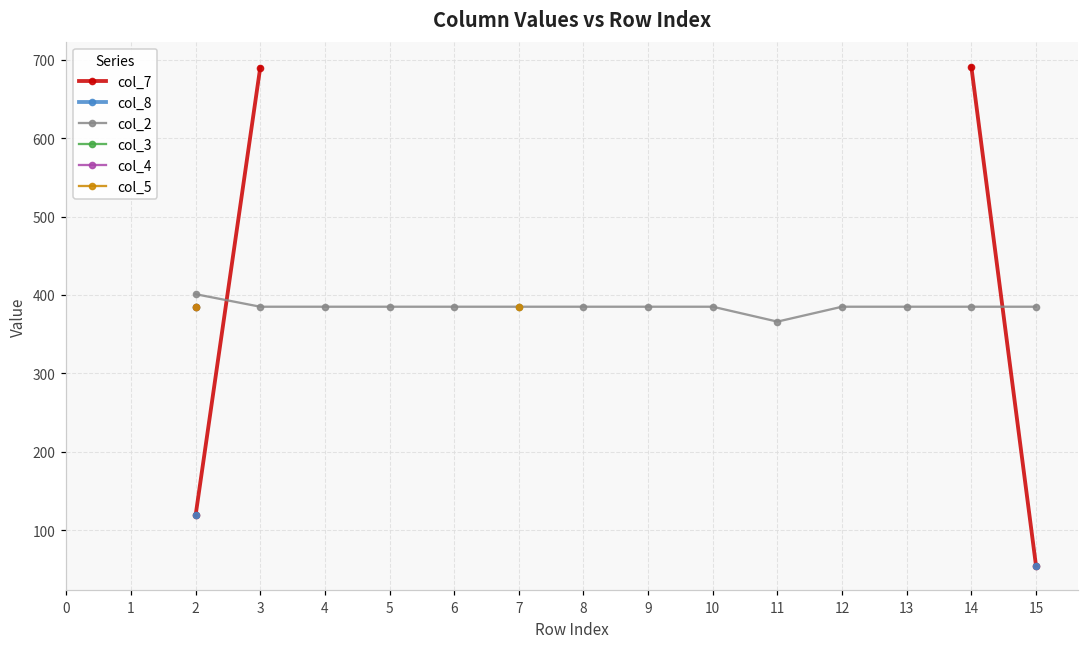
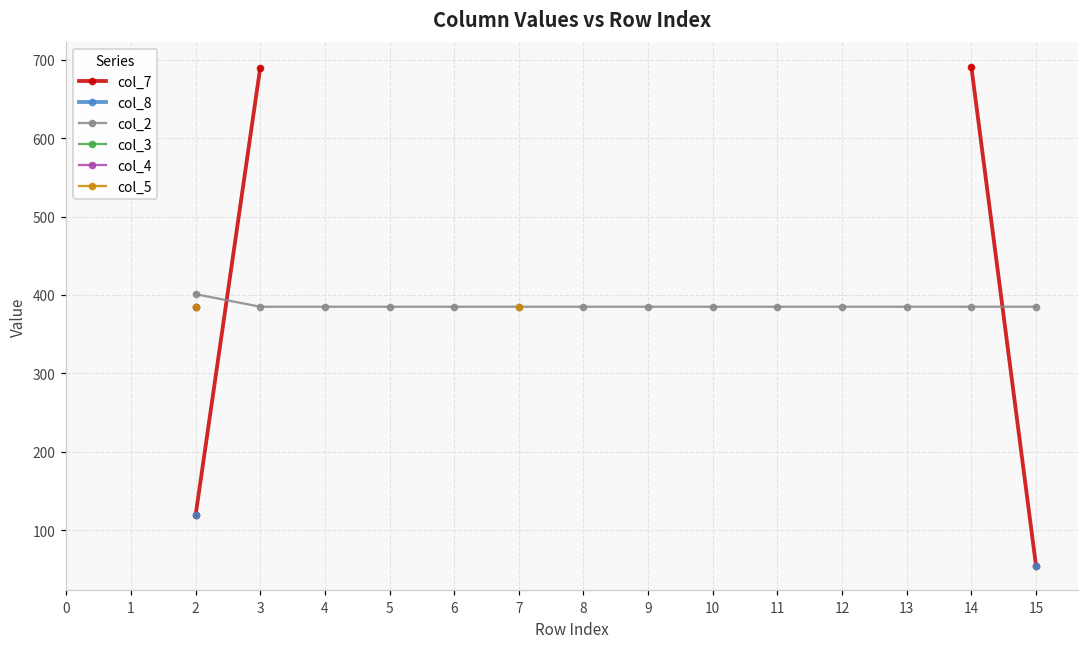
  {
    "col_7": {
      "3": 690,
      "14": 690
    },
    "col_2": {
      "2": 400,
      "3": 390,
      "4": 390,
      "5": 390,
      "6": 390,
      "8": 390,
      "9": 390,
      "10": 390,
-     "11": 370,
+     "11": 390,
      "12": 390,
      "13": 390,
      "14": 390,
      "15": 390
    }
  }
